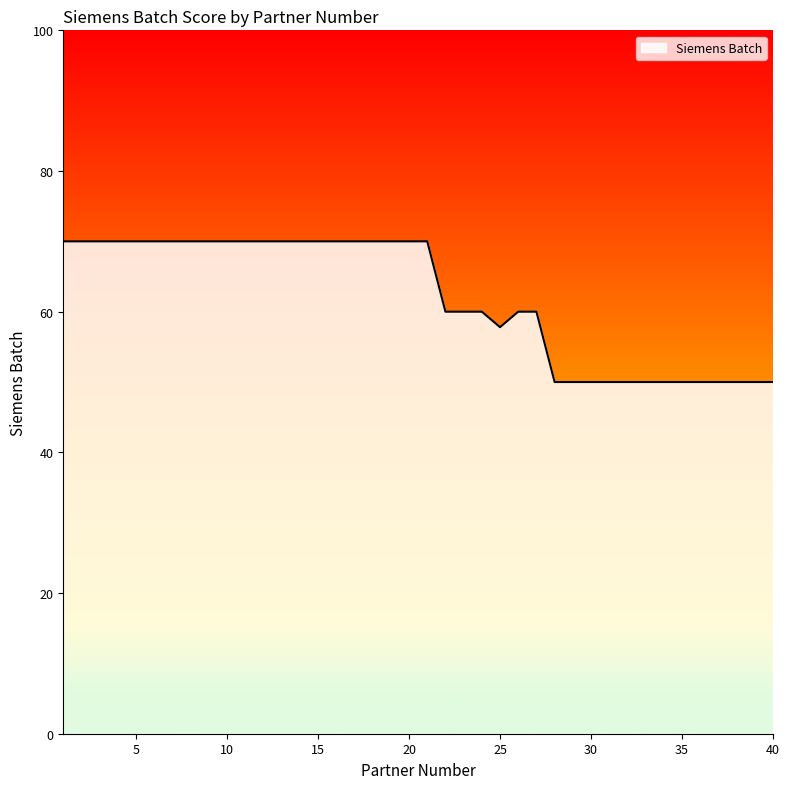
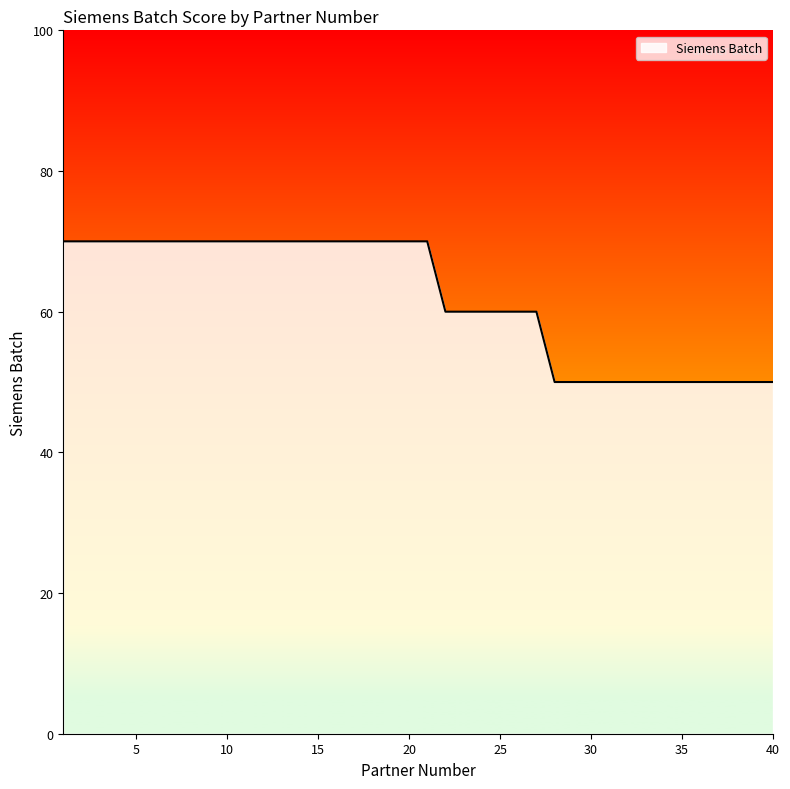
  {
    "5": 70,
    "10": 70,
    "15": 70,
    "20": 70,
-   "25": 58,
+   "25": 60,
    "30": 50,
    "35": 50,
    "40": 50
  }
